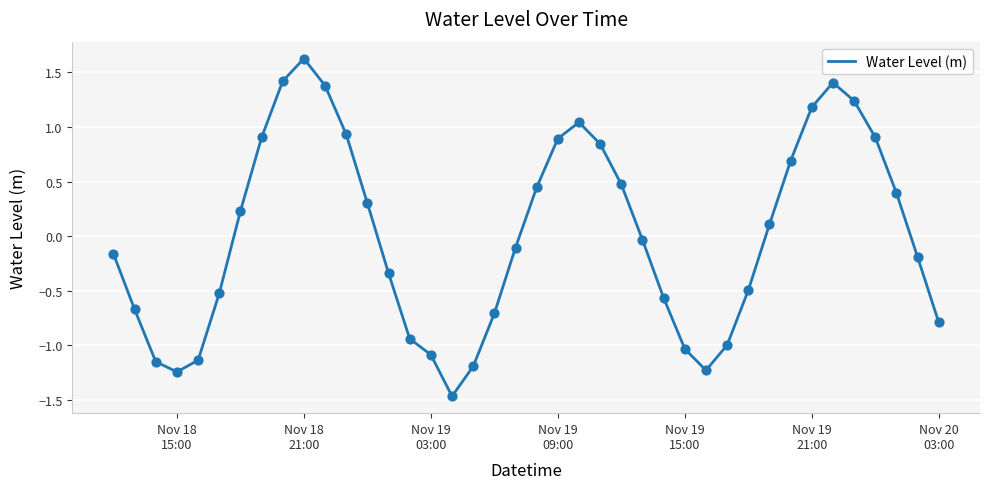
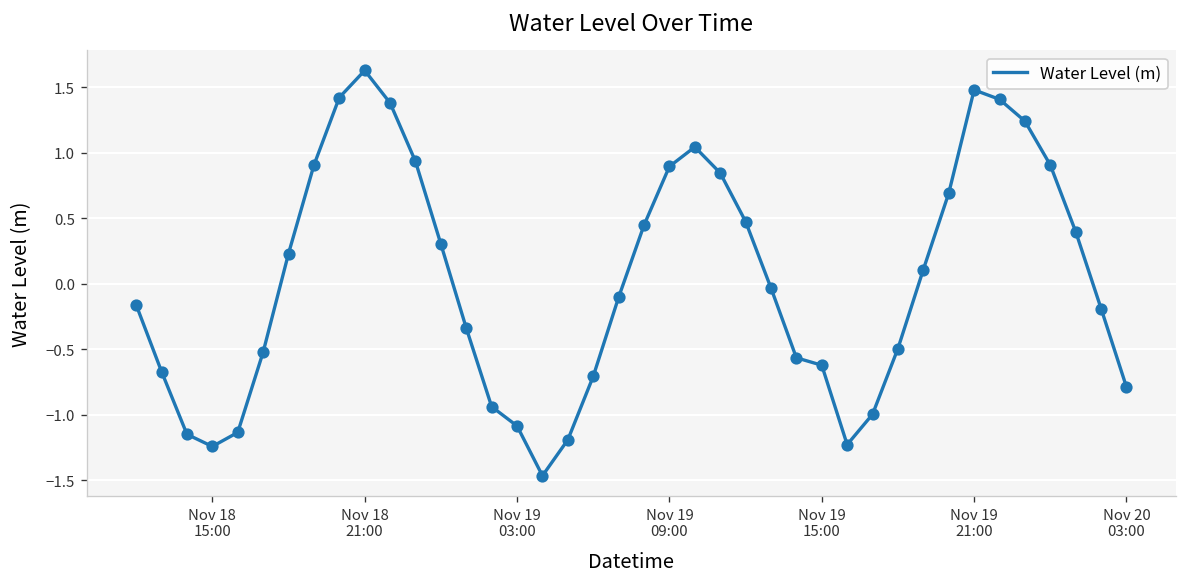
  {
    "Nov 18 15:00": -1.24,
    "Nov 18 21:00": 1.63,
    "Nov 19 03:00": -1.09,
    "Nov 19 09:00": 0.89,
-   "Nov 19 15:00": -1.03,
-   "Nov 19 21:00": 1.18,
+   "Nov 19 15:00": -0.62,
+   "Nov 19 21:00": 1.48,
    "Nov 20 03:00": -0.79
  }
